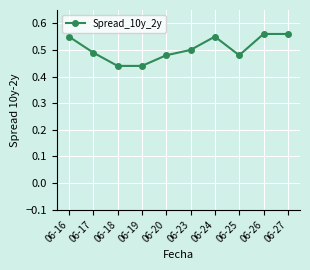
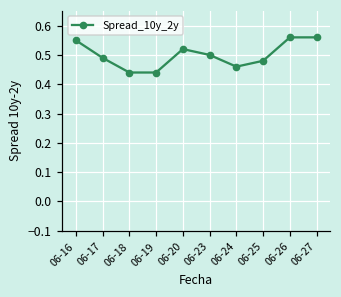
  {
    "06-16": 0.55,
    "06-17": 0.49,
    "06-18": 0.44,
    "06-19": 0.44,
-   "06-20": 0.48,
+   "06-20": 0.52,
    "06-23": 0.50,
-   "06-24": 0.55,
+   "06-24": 0.46,
    "06-25": 0.48,
    "06-26": 0.56,
    "06-27": 0.56
  }
